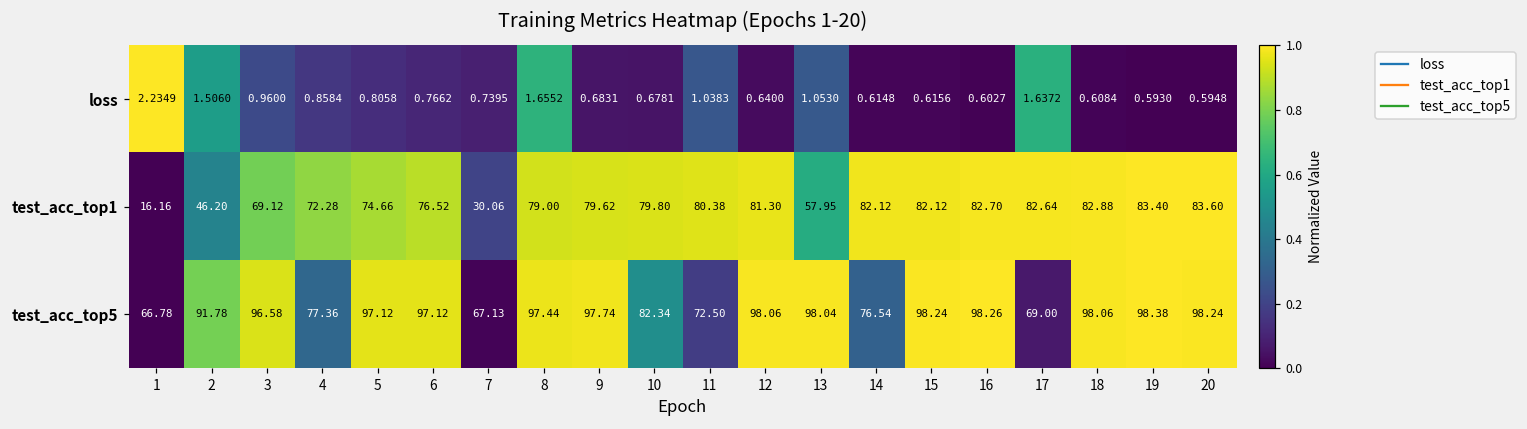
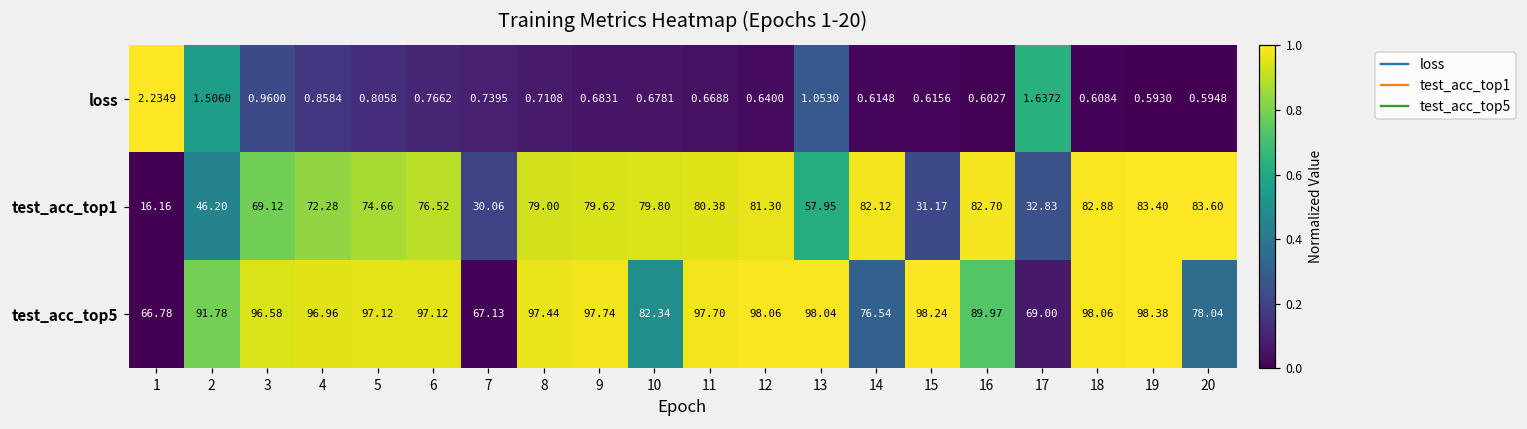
  {
    "loss": {
      "1": 2.2349,
      "2": 1.5060,
      "3": 0.9600,
      "4": 0.8584,
      "5": 0.8058,
      "6": 0.7662,
      "7": 0.7395,
-     "8": 1.6552,
+     "8": 0.7108,
      "9": 0.6831,
      "10": 0.6781,
-     "11": 1.0383,
+     "11": 0.6688,
      "12": 0.6400,
      "13": 1.0530,
      "14": 0.6148,
      "15": 0.6156,
      "16": 0.6027,
      "17": 1.6372,
      "18": 0.6084,
      "19": 0.5930,
      "20": 0.5948
    },
    "test_acc_top1": {
      "1": 16.16,
      "2": 46.20,
      "3": 69.12,
      "4": 72.28,
      "5": 74.66,
      "6": 76.52,
      "7": 30.06,
      "8": 79.00,
      "9": 79.62,
      "10": 79.80,
      "11": 80.38,
      "12": 81.30,
      "13": 57.95,
      "14": 82.12,
-     "15": 82.12,
+     "15": 31.17,
      "16": 82.70,
-     "17": 82.64,
+     "17": 32.83,
      "18": 82.88,
      "19": 83.40,
      "20": 83.60
    },
    "test_acc_top5": {
      "1": 66.78,
      "2": 91.78,
      "3": 96.58,
-     "4": 77.36,
+     "4": 96.96,
      "5": 97.12,
      "6": 97.12,
      "7": 67.13,
      "8": 97.44,
      "9": 97.74,
      "10": 82.34,
-     "11": 72.50,
+     "11": 97.70,
      "12": 98.06,
      "13": 98.04,
      "14": 76.54,
      "15": 98.24,
-     "16": 98.26,
+     "16": 89.97,
      "17": 69.00,
      "18": 98.06,
      "19": 98.38,
-     "20": 98.24
+     "20": 78.04
    }
  }
